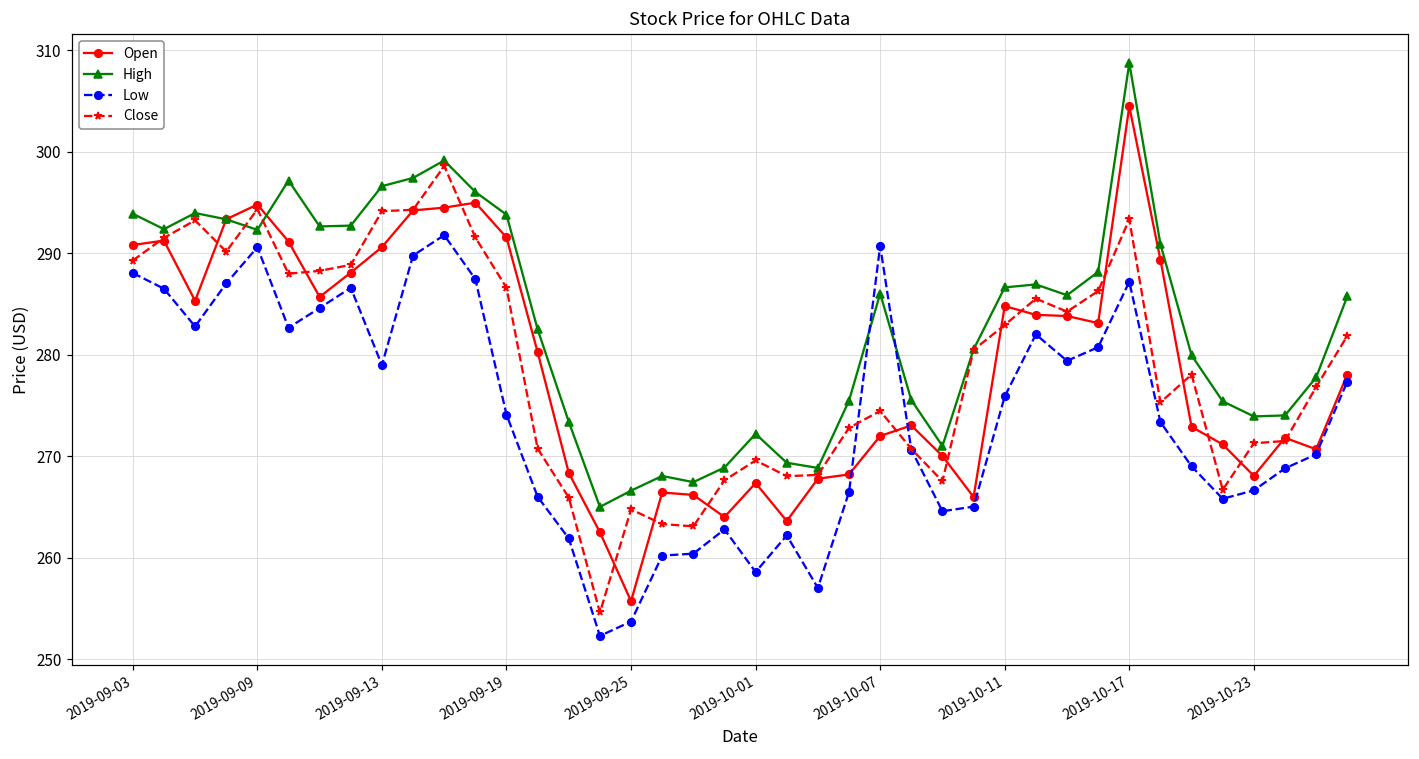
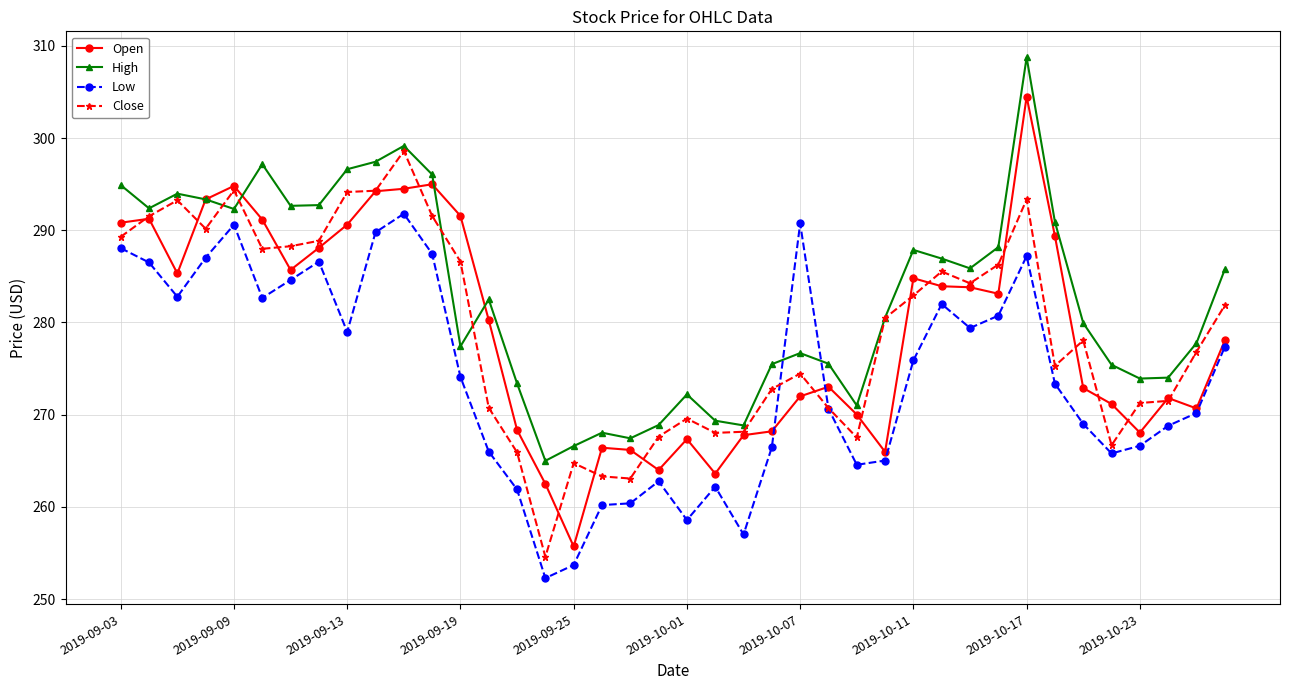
  {
    "High": {
-     "2019-09-03": 294,
+     "2019-09-03": 295,
      "2019-09-09": 292,
      "2019-09-13": 297,
-     "2019-09-19": 294,
+     "2019-09-19": 277,
      "2019-09-25": 267,
      "2019-10-01": 272,
-     "2019-10-07": 286,
-     "2019-10-11": 287,
+     "2019-10-07": 277,
+     "2019-10-11": 288,
      "2019-10-17": 309,
      "2019-10-23": 274
    },
    "Low": {
      "2019-09-03": 288,
      "2019-09-09": 291,
      "2019-09-13": 279,
      "2019-09-19": 274,
      "2019-09-25": 254,
      "2019-10-01": 259,
      "2019-10-07": 291,
      "2019-10-11": 276,
      "2019-10-17": 287,
      "2019-10-23": 267
    }
  }
